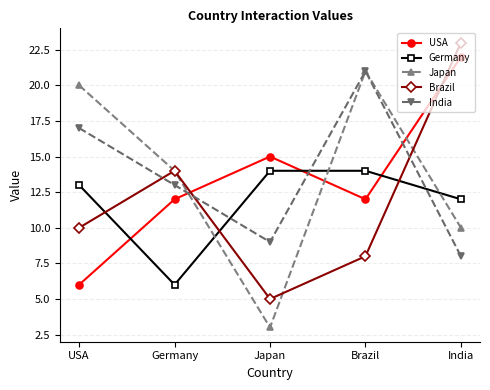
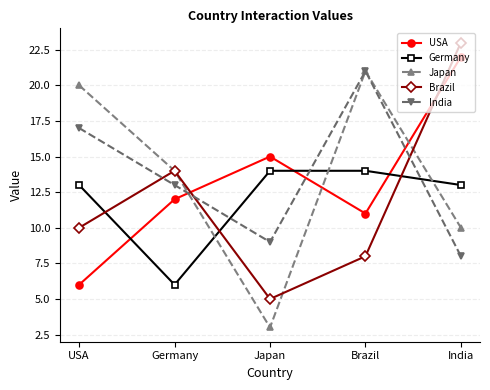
  {
    "USA": {
      "USA": 6,
      "Germany": 12,
      "Japan": 15,
-     "Brazil": 12
+     "Brazil": 11
    },
    "Germany": {
      "USA": 13,
      "Germany": 6,
      "Japan": 14,
      "Brazil": 14,
-     "India": 12
+     "India": 13
    },
    "Brazil": {
      "USA": 10,
      "Japan": 5,
      "Brazil": 8
    }
  }
